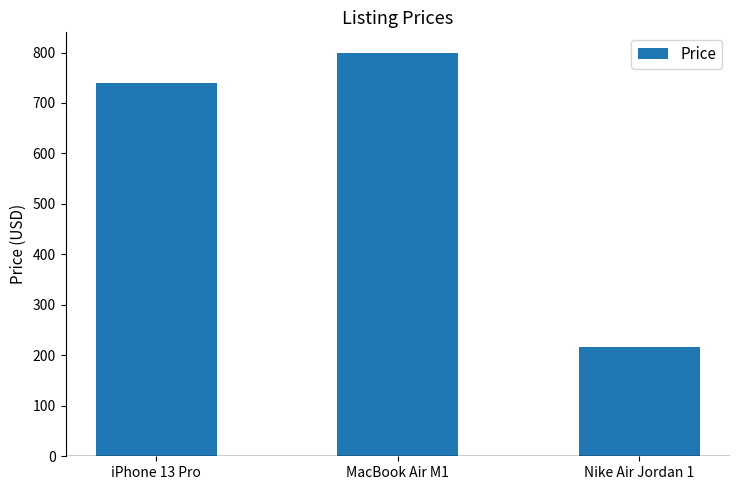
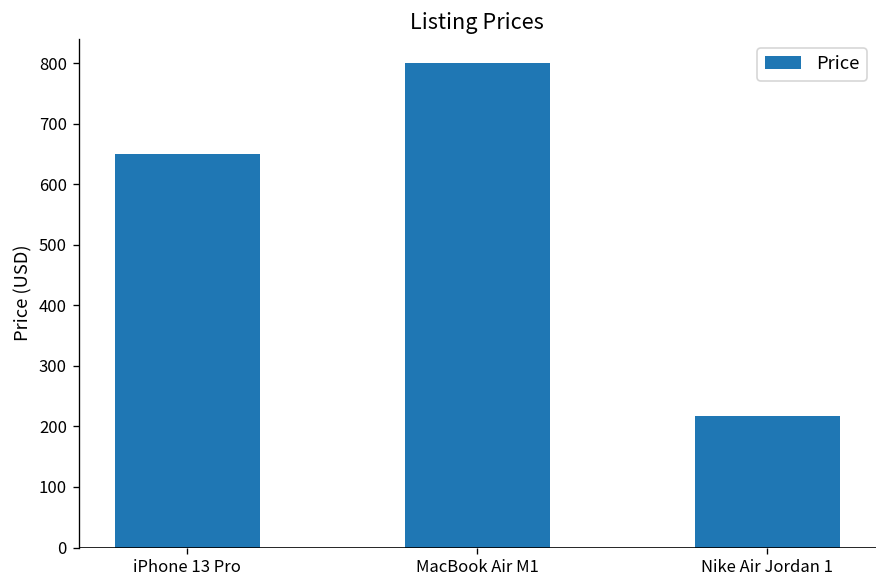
  {
-   "iPhone 13 Pro": 740,
+   "iPhone 13 Pro": 650,
    "MacBook Air M1": 800,
    "Nike Air Jordan 1": 220
  }
